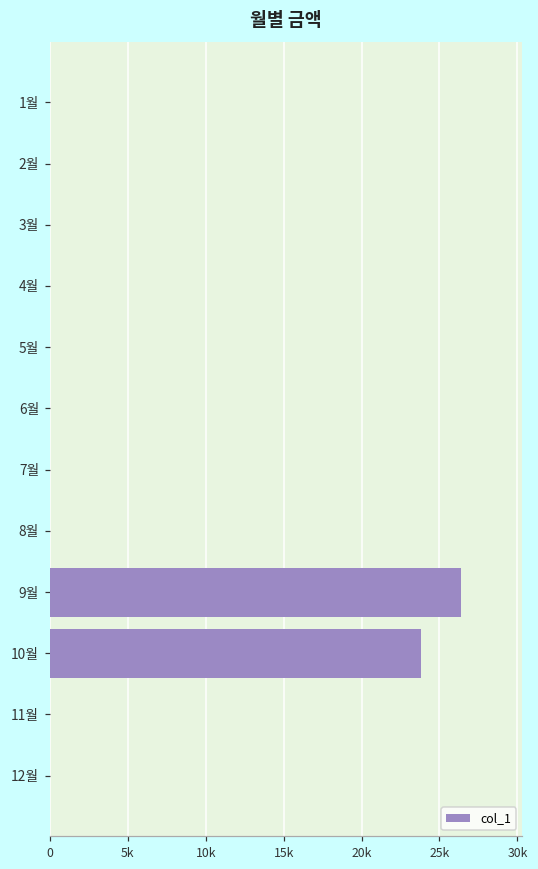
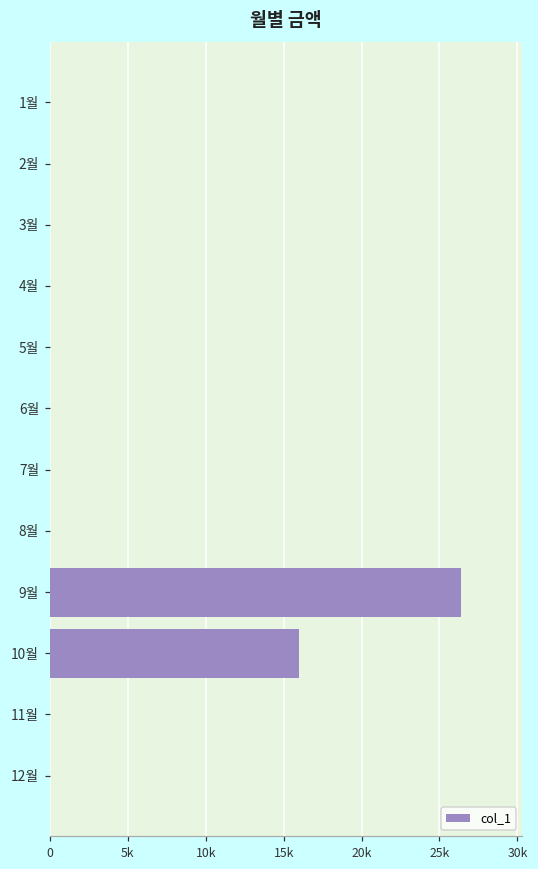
  {
    "1월": 0,
    "2월": 0,
    "3월": 0,
    "4월": 0,
    "5월": 0,
    "6월": 0,
    "7월": 0,
    "8월": 0,
    "9월": 26400,
-   "10월": 23800,
+   "10월": 16000,
    "11월": 0,
    "12월": 0
  }
